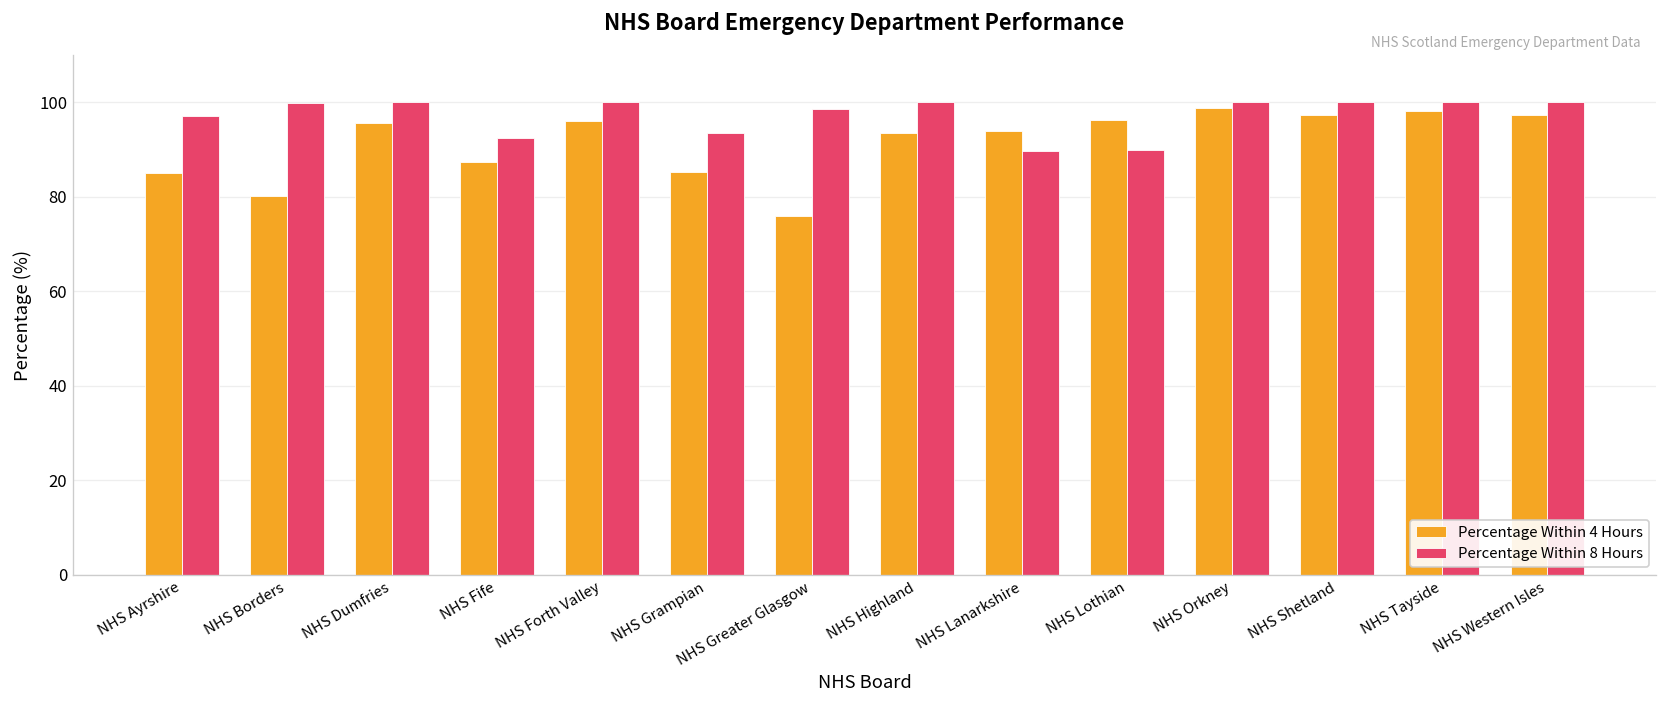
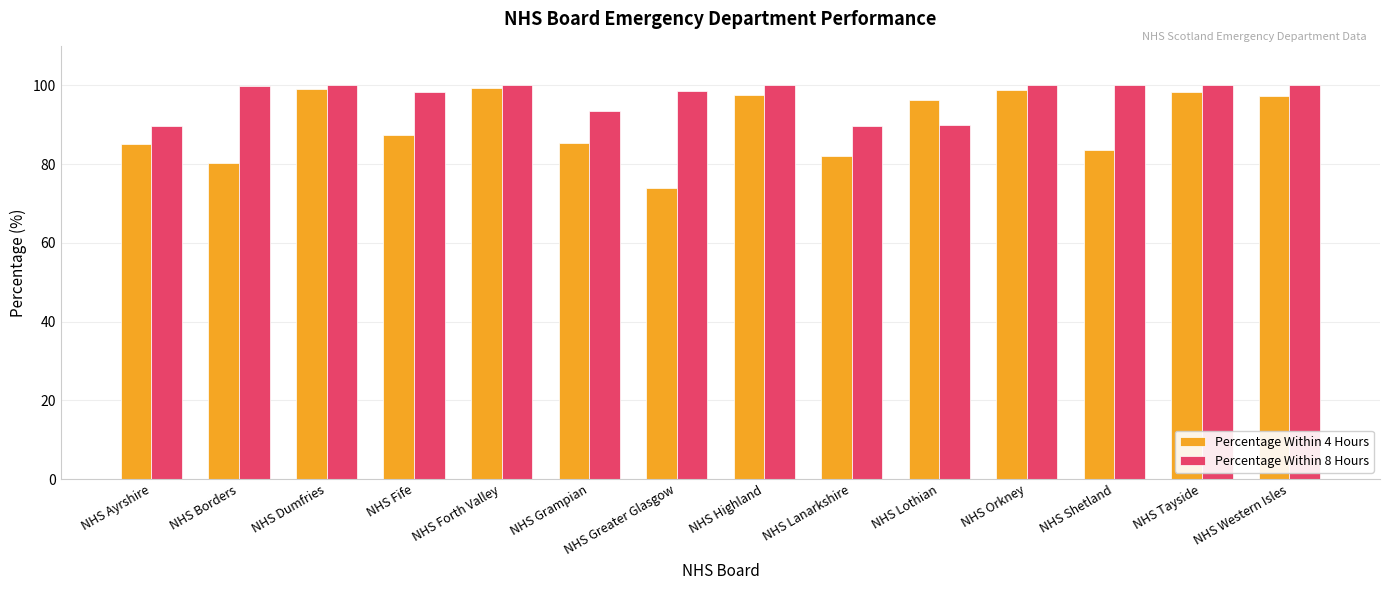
  {
    "Percentage Within 4 Hours": {
      "NHS Ayrshire": 85,
      "NHS Borders": 80,
-     "NHS Dumfries": 96,
+     "NHS Dumfries": 99,
      "NHS Fife": 87,
-     "NHS Forth Valley": 96,
+     "NHS Forth Valley": 99,
      "NHS Grampian": 85,
-     "NHS Greater Glasgow": 76,
-     "NHS Highland": 94,
-     "NHS Lanarkshire": 94,
+     "NHS Greater Glasgow": 74,
+     "NHS Highland": 97,
+     "NHS Lanarkshire": 82,
      "NHS Lothian": 96,
      "NHS Orkney": 99,
-     "NHS Shetland": 97,
+     "NHS Shetland": 84,
      "NHS Tayside": 98,
      "NHS Western Isles": 97
    },
    "Percentage Within 8 Hours": {
-     "NHS Ayrshire": 97,
+     "NHS Ayrshire": 90,
      "NHS Borders": 100,
      "NHS Dumfries": 100,
-     "NHS Fife": 92,
+     "NHS Fife": 98,
      "NHS Forth Valley": 100,
      "NHS Grampian": 93,
      "NHS Greater Glasgow": 99,
      "NHS Highland": 100,
      "NHS Lanarkshire": 90,
      "NHS Lothian": 90,
      "NHS Orkney": 100,
      "NHS Shetland": 100,
      "NHS Tayside": 100,
      "NHS Western Isles": 100
    }
  }
